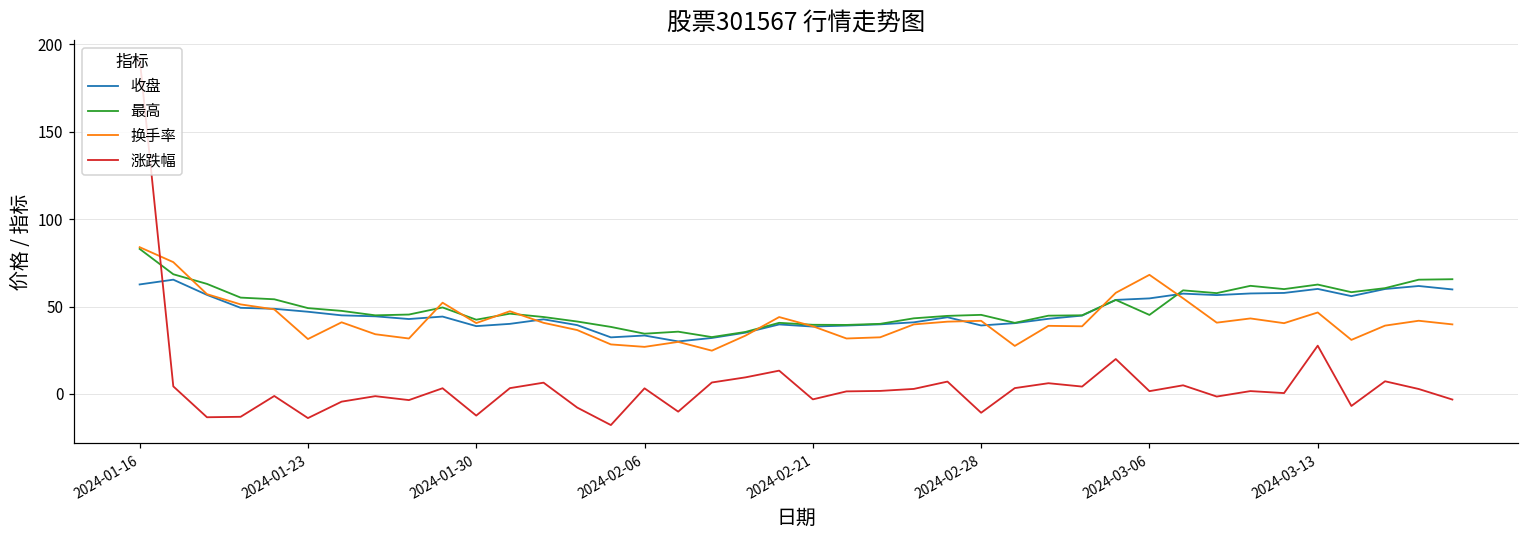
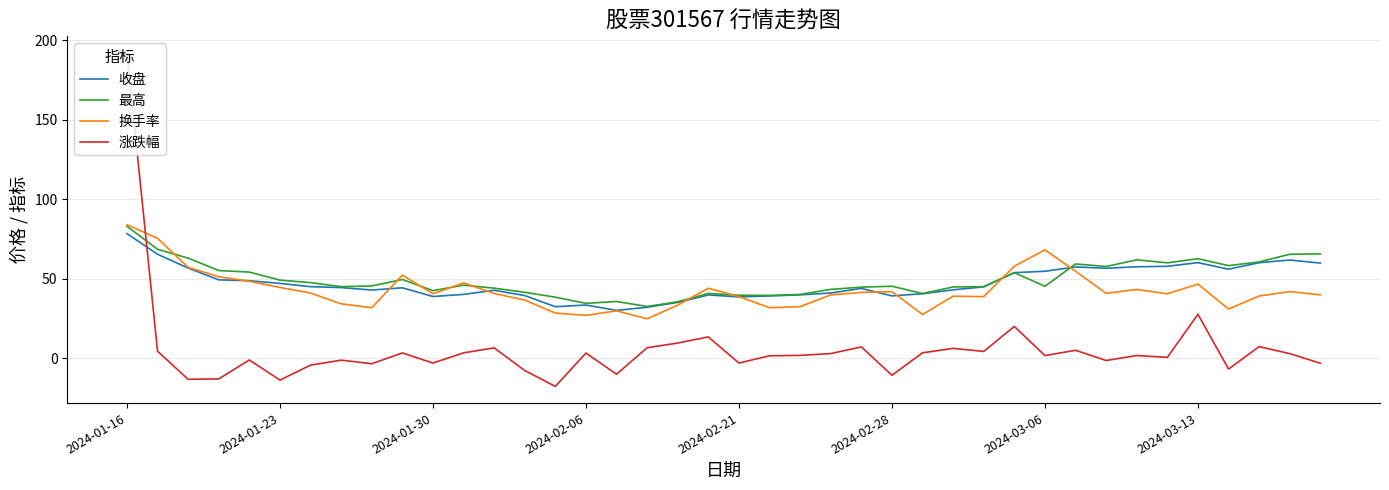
  {
    "收盘": {
-     "2024-01-16": 63,
+     "2024-01-16": 78,
      "2024-01-23": 47,
      "2024-01-30": 39,
      "2024-02-28": 39,
      "2024-03-06": 55,
      "2024-03-13": 60
    },
    "最高": {
      "2024-01-23": 49,
      "2024-01-30": 43,
      "2024-02-28": 45,
      "2024-03-06": 45,
      "2024-03-13": 63
    },
    "换手率": {
-     "2024-01-23": 31,
+     "2024-01-23": 44,
      "2024-01-30": 41,
      "2024-02-06": 27,
      "2024-02-28": 42,
      "2024-03-06": 68,
      "2024-03-13": 47
    },
    "涨跌幅": {
      "2024-01-23": -14,
-     "2024-01-30": -12,
+     "2024-01-30": -3,
      "2024-02-06": 3,
      "2024-02-21": -3,
      "2024-02-28": -11,
      "2024-03-06": 2,
      "2024-03-13": 28
    }
  }
